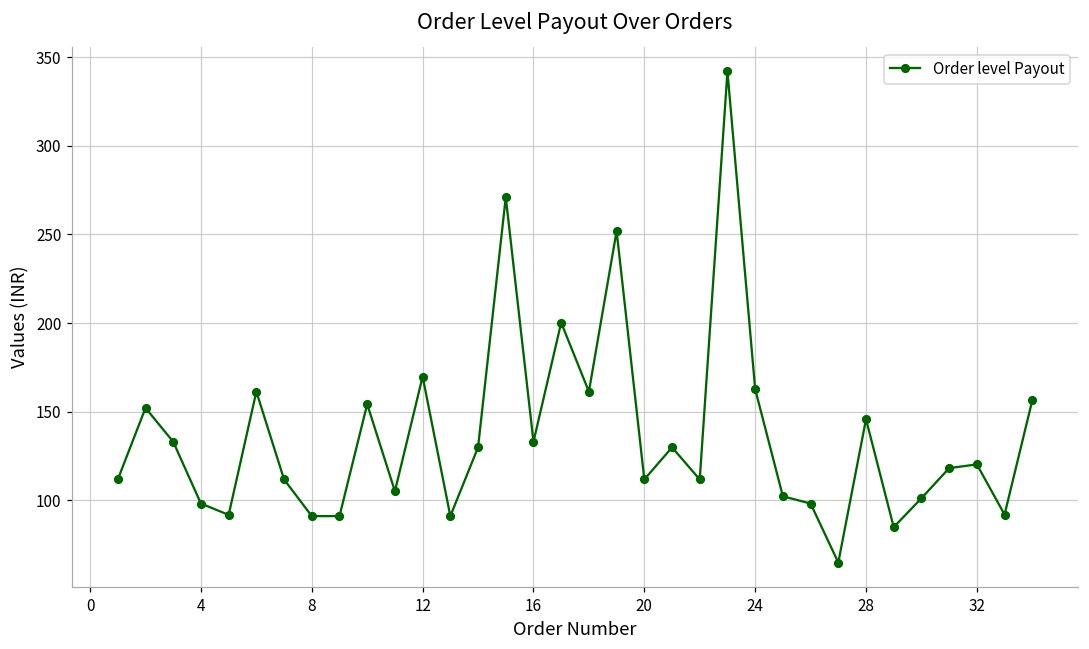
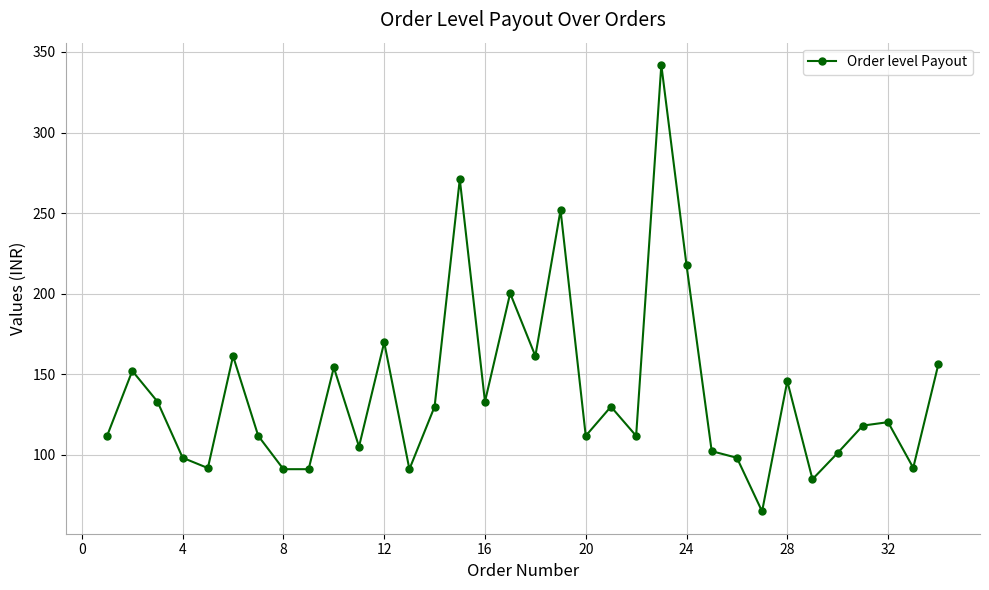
  {
    "4": 98,
    "8": 91,
    "12": 170,
    "16": 133,
    "20": 112,
-   "24": 163,
+   "24": 218,
    "28": 146,
    "32": 120
  }
